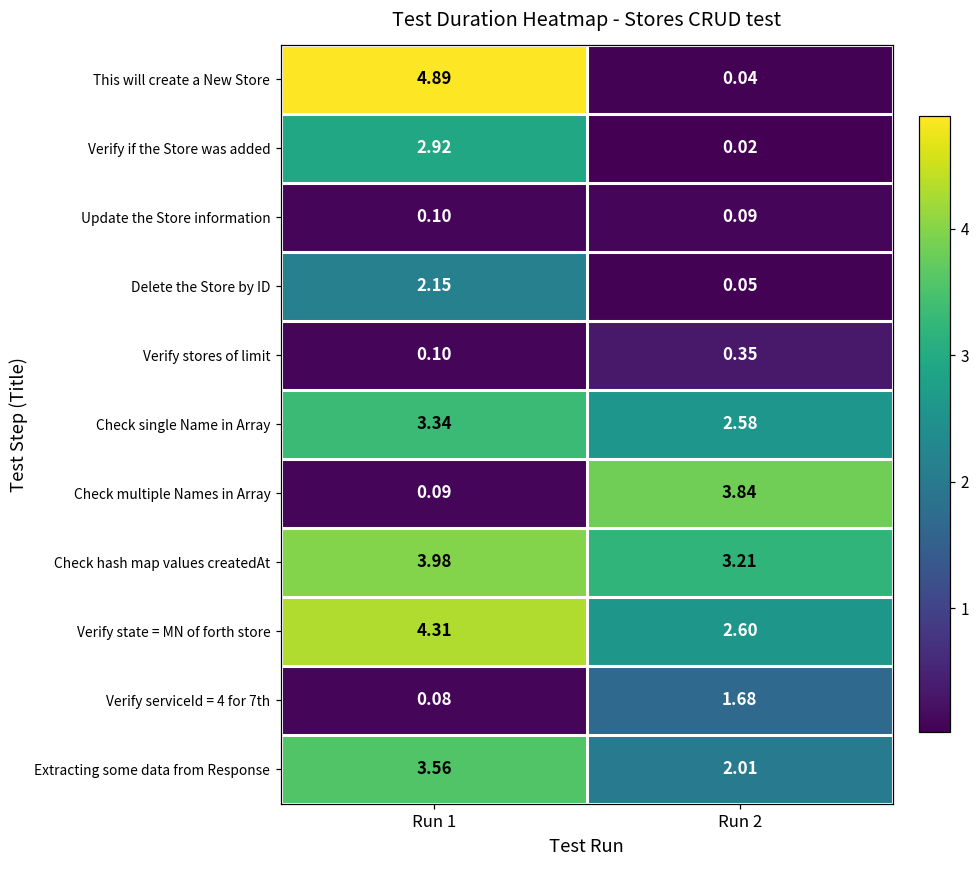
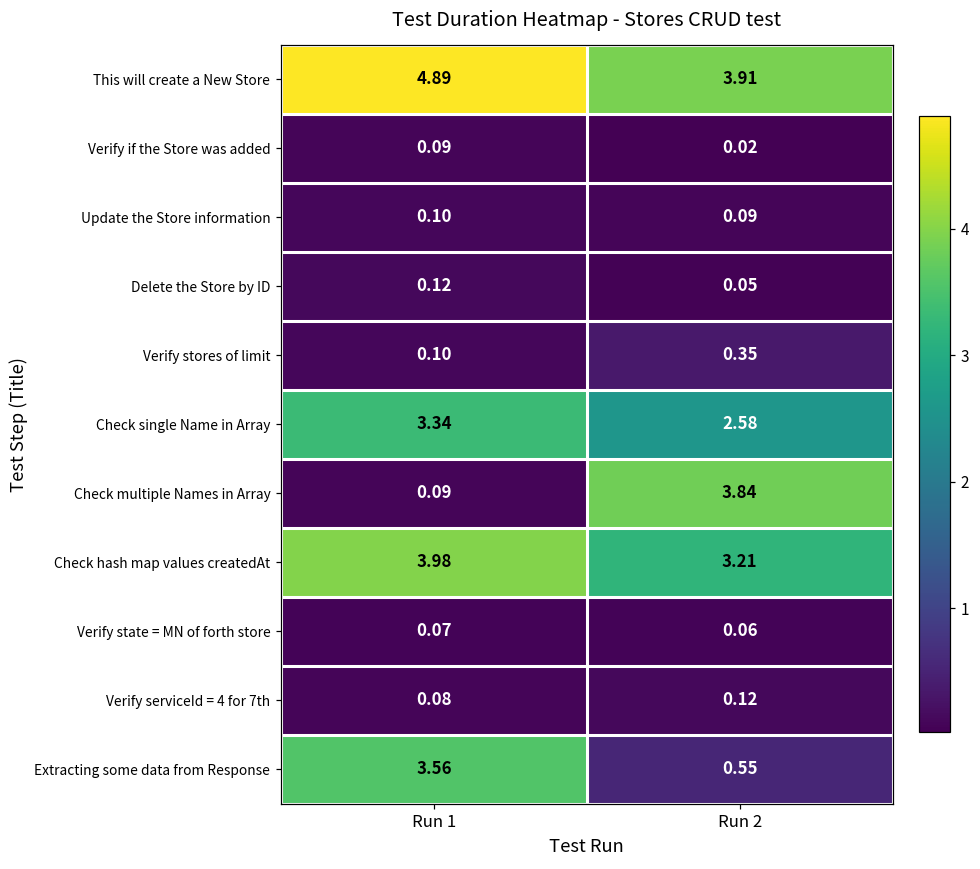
  {
    "This will create a New Store": {
      "Run 1": 4.89,
-     "Run 2": 0.04
+     "Run 2": 3.91
    },
    "Verify if the Store was added": {
-     "Run 1": 2.92,
+     "Run 1": 0.09,
      "Run 2": 0.02
    },
    "Update the Store information": {
      "Run 1": 0.10,
      "Run 2": 0.09
    },
    "Delete the Store by ID": {
-     "Run 1": 2.15,
+     "Run 1": 0.12,
      "Run 2": 0.05
    },
    "Verify stores of limit": {
      "Run 1": 0.10,
      "Run 2": 0.35
    },
    "Check single Name in Array": {
      "Run 1": 3.34,
      "Run 2": 2.58
    },
    "Check multiple Names in Array": {
      "Run 1": 0.09,
      "Run 2": 3.84
    },
    "Check hash map values createdAt": {
      "Run 1": 3.98,
      "Run 2": 3.21
    },
    "Verify state = MN of forth store": {
-     "Run 1": 4.31,
-     "Run 2": 2.60
+     "Run 1": 0.07,
+     "Run 2": 0.06
    },
    "Verify serviceId = 4 for 7th": {
      "Run 1": 0.08,
-     "Run 2": 1.68
+     "Run 2": 0.12
    },
    "Extracting some data from Response": {
      "Run 1": 3.56,
-     "Run 2": 2.01
+     "Run 2": 0.55
    }
  }
